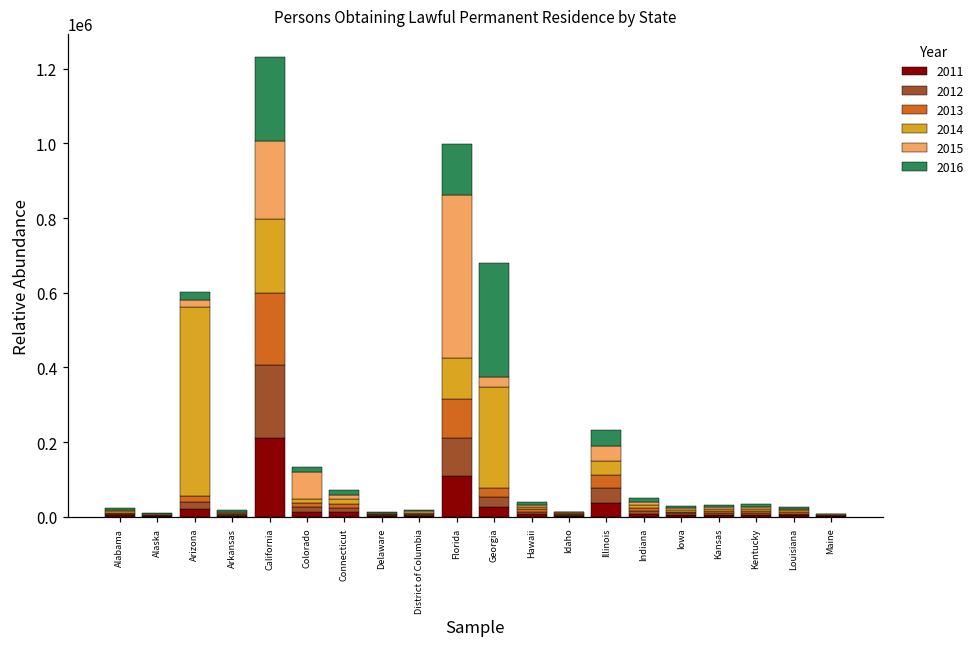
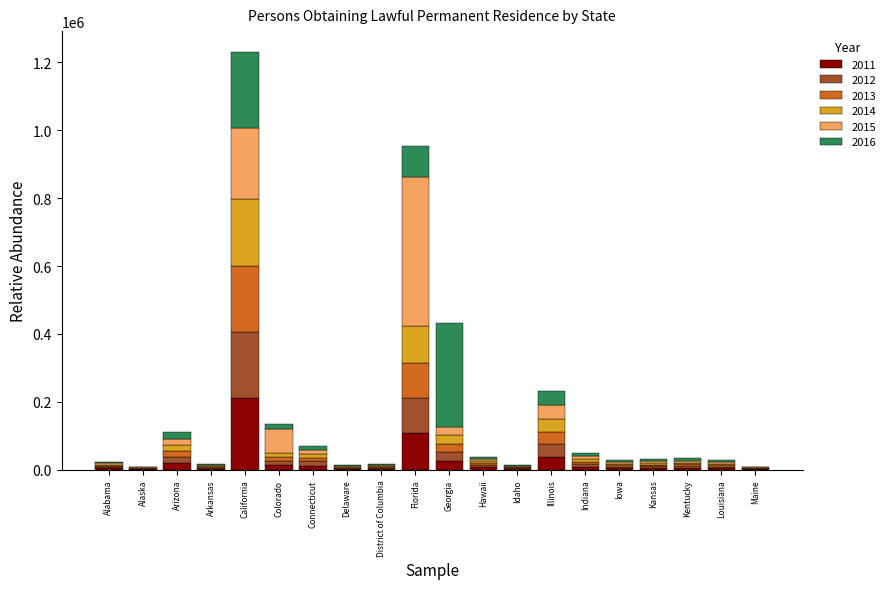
  {
    "2011": {
      "Arizona": 20000,
      "California": 210000,
      "Colorado": 10000,
      "Connecticut": 10000,
      "Florida": 110000,
      "Georgia": 30000,
      "Illinois": 40000,
      "Indiana": 10000
    },
    "2014": {
-     "Arizona": 510000,
+     "Arizona": 20000,
      "California": 200000,
      "Colorado": 10000,
      "Connecticut": 10000,
      "Florida": 110000,
-     "Georgia": 270000,
+     "Georgia": 20000,
      "Illinois": 40000,
      "Indiana": 10000
    },
    "2015": {
      "Arizona": 20000,
      "California": 210000,
      "Colorado": 70000,
      "Connecticut": 10000,
      "Florida": 440000,
      "Georgia": 30000,
      "Illinois": 40000,
      "Indiana": 10000
    },
    "2016": {
      "Arizona": 20000,
      "California": 220000,
      "Colorado": 10000,
      "Connecticut": 10000,
-     "Florida": 140000,
+     "Florida": 90000,
      "Georgia": 310000,
      "Illinois": 40000,
      "Indiana": 10000
    }
  }
